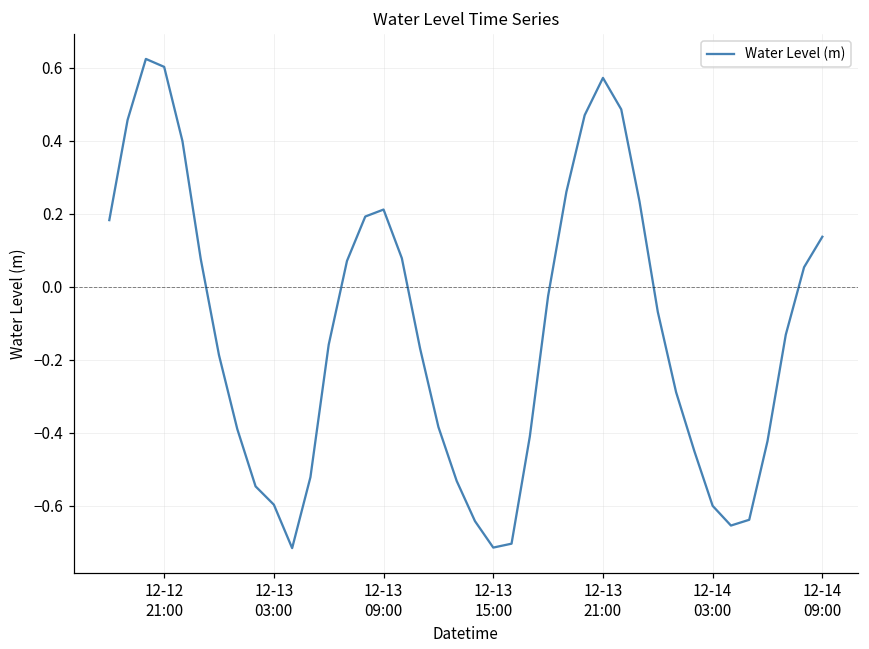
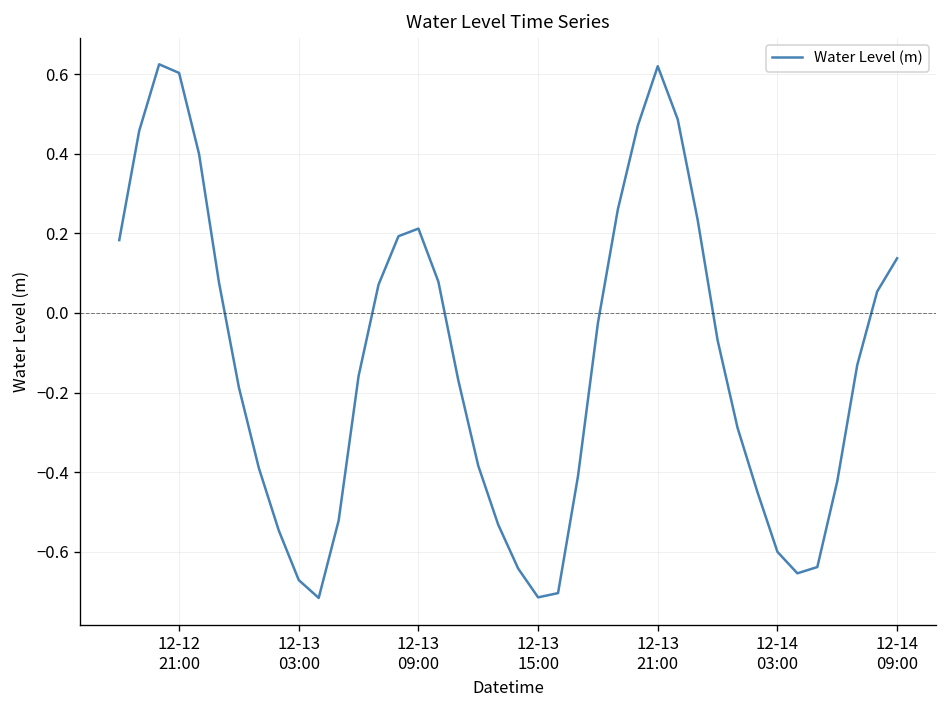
  {
    "12-12 21:00": 0.60,
-   "12-13 03:00": -0.60,
+   "12-13 03:00": -0.67,
    "12-13 09:00": 0.21,
    "12-13 15:00": -0.71,
-   "12-13 21:00": 0.57,
+   "12-13 21:00": 0.62,
    "12-14 03:00": -0.60,
    "12-14 09:00": 0.14
  }
